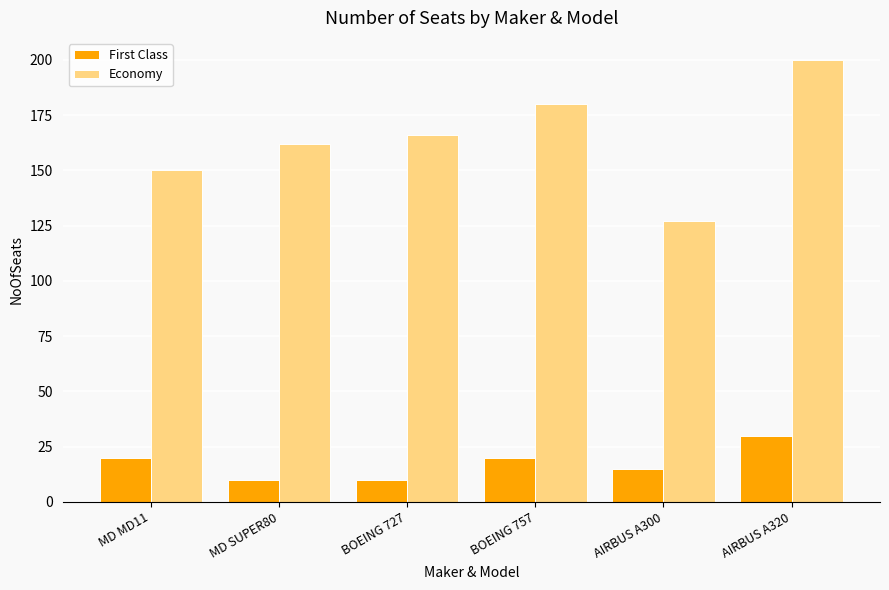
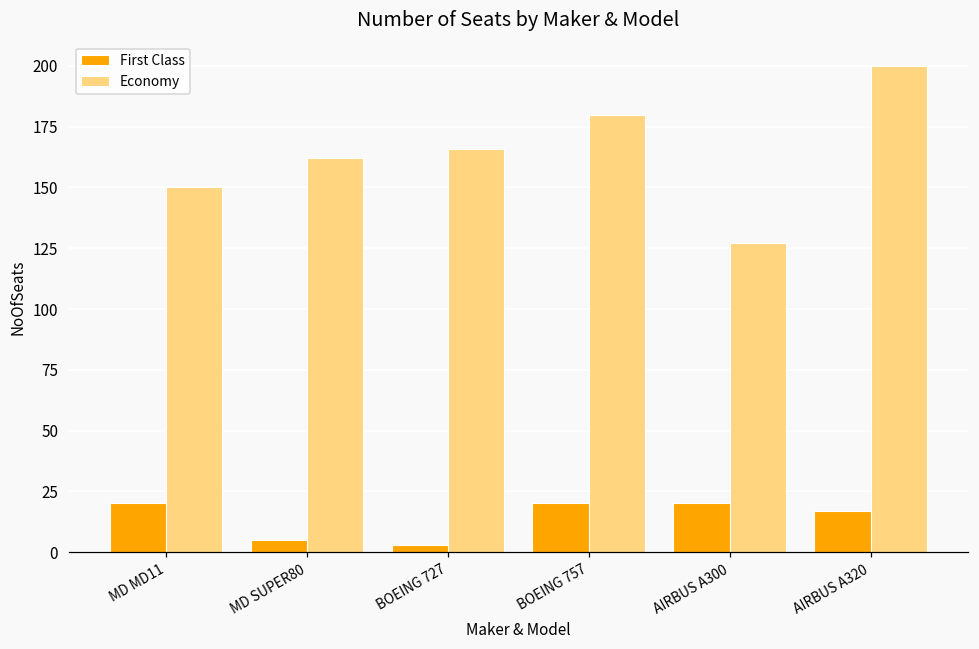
  {
    "First Class": {
      "MD MD11": 20,
-     "MD SUPER80": 10,
-     "BOEING 727": 10,
+     "MD SUPER80": 5,
+     "BOEING 727": 3,
      "BOEING 757": 20,
-     "AIRBUS A300": 15,
-     "AIRBUS A320": 30
+     "AIRBUS A300": 20,
+     "AIRBUS A320": 17
    },
    "Economy": {
      "MD MD11": 150,
      "MD SUPER80": 162,
      "BOEING 727": 166,
      "BOEING 757": 180,
      "AIRBUS A300": 127,
      "AIRBUS A320": 200
    }
  }
